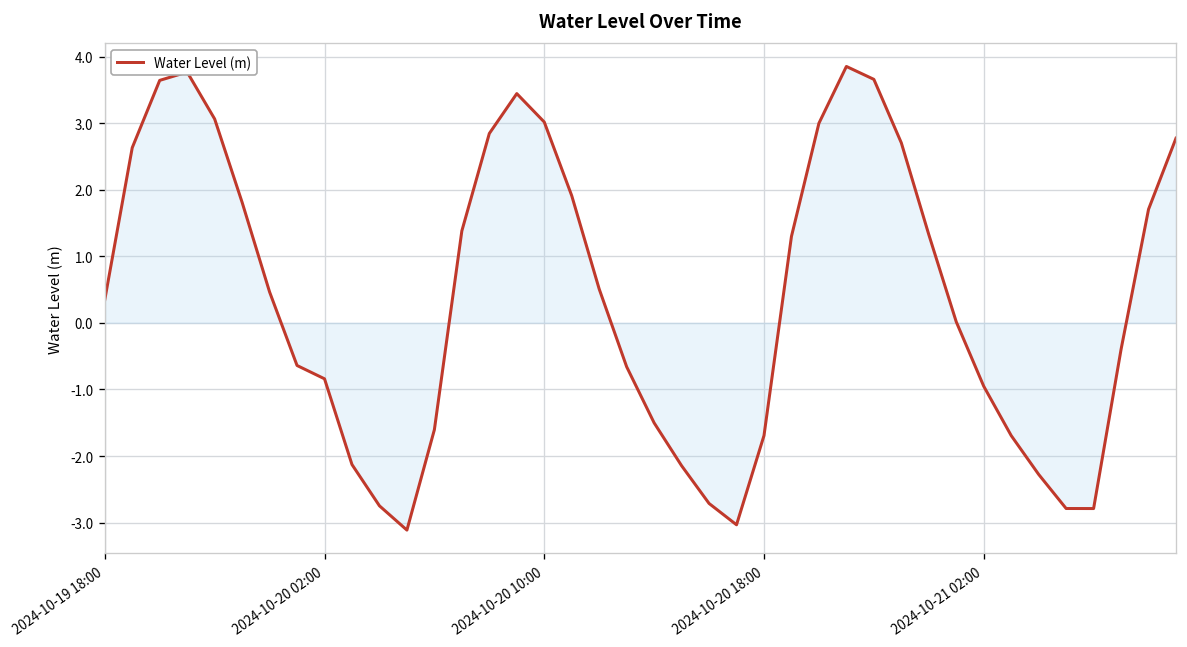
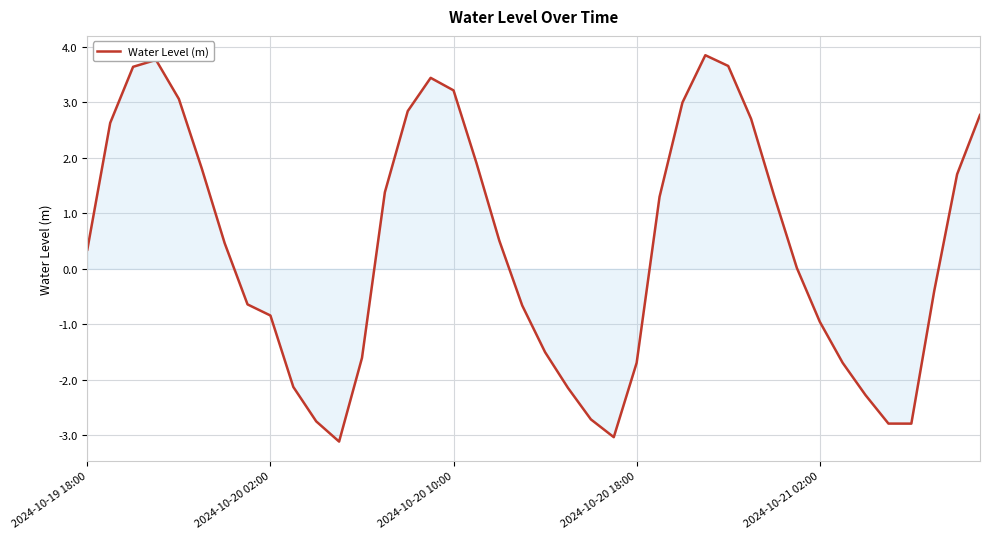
  {
    "Water Level (m)": {
      "2024-10-20 02:00": -0.8,
-     "2024-10-20 10:00": 3.0,
+     "2024-10-20 10:00": 3.2,
      "2024-10-20 18:00": -1.7,
      "2024-10-21 02:00": -1.0
    }
  }
